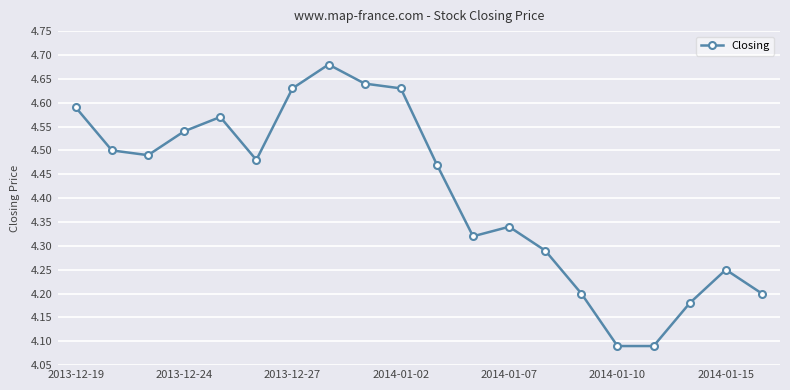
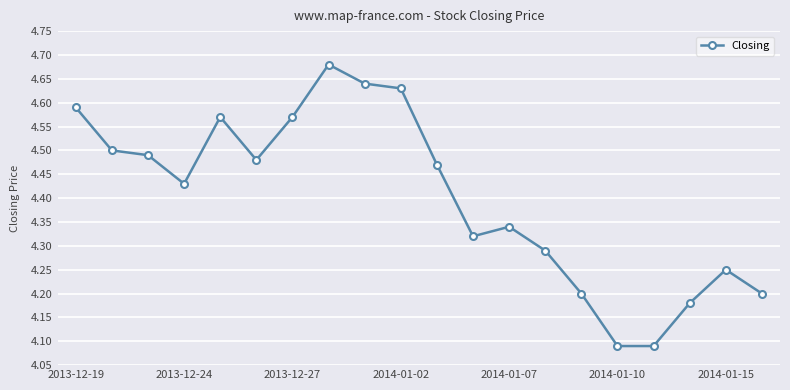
  {
    "2013-12-19": 4.59,
-   "2013-12-24": 4.54,
-   "2013-12-27": 4.63,
+   "2013-12-24": 4.43,
+   "2013-12-27": 4.57,
    "2014-01-02": 4.63,
    "2014-01-07": 4.34,
    "2014-01-10": 4.09,
    "2014-01-15": 4.25
  }
